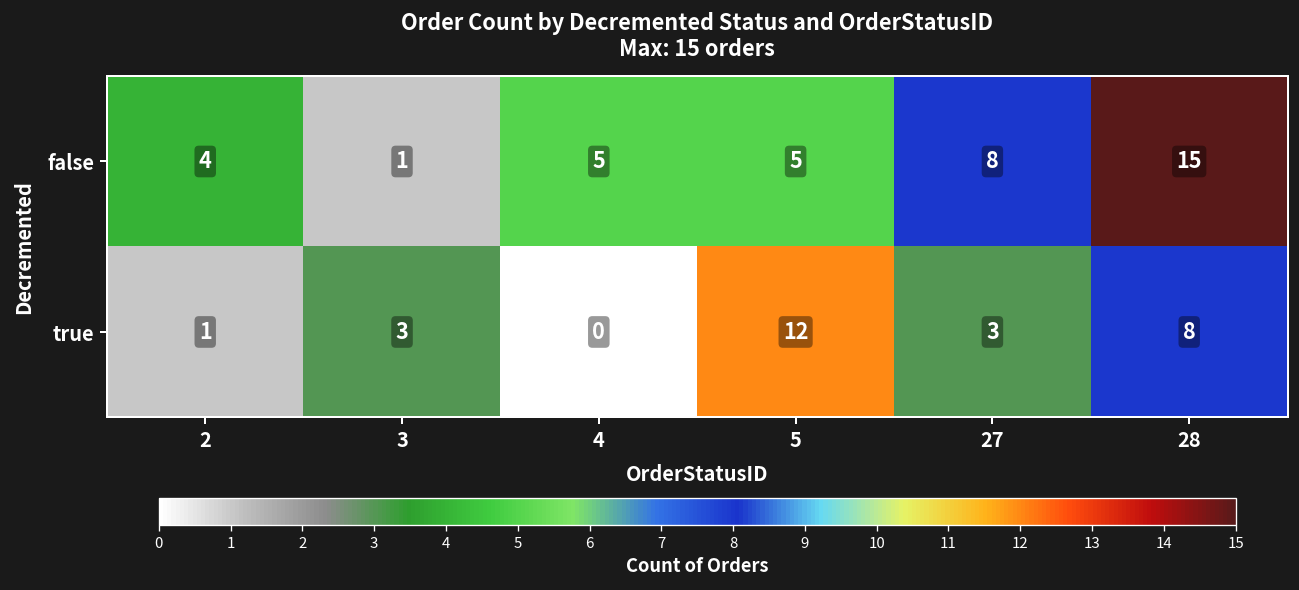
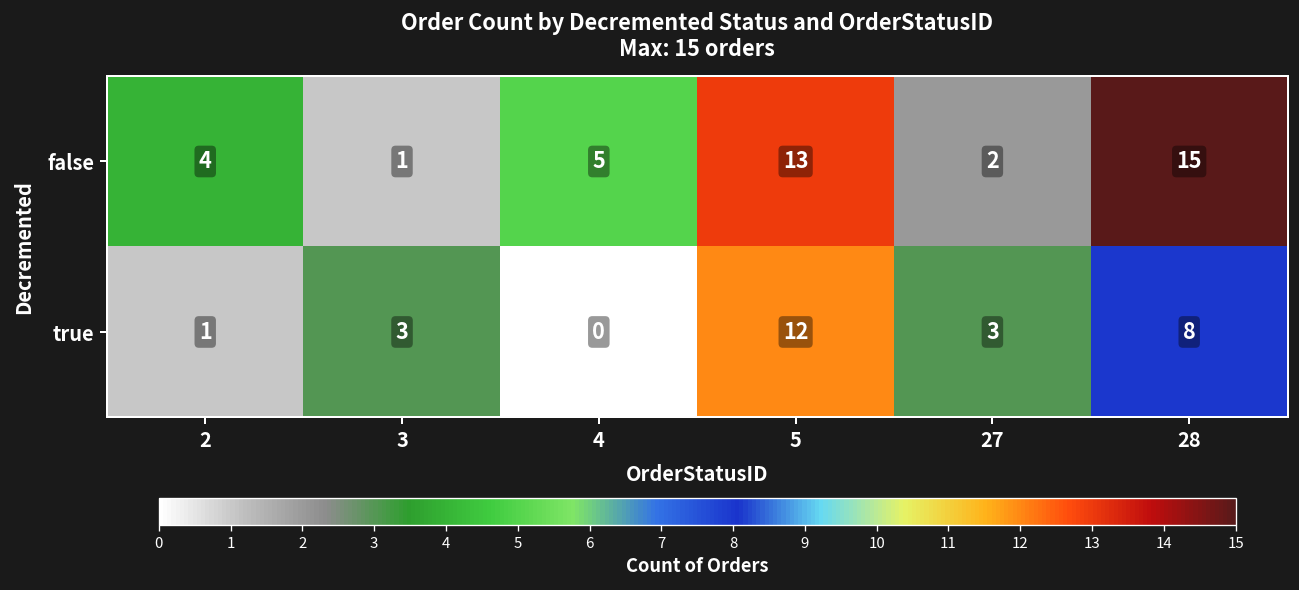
  {
    "false": {
-     "5": 5,
-     "27": 8
+     "5": 13,
+     "27": 2
    }
  }
